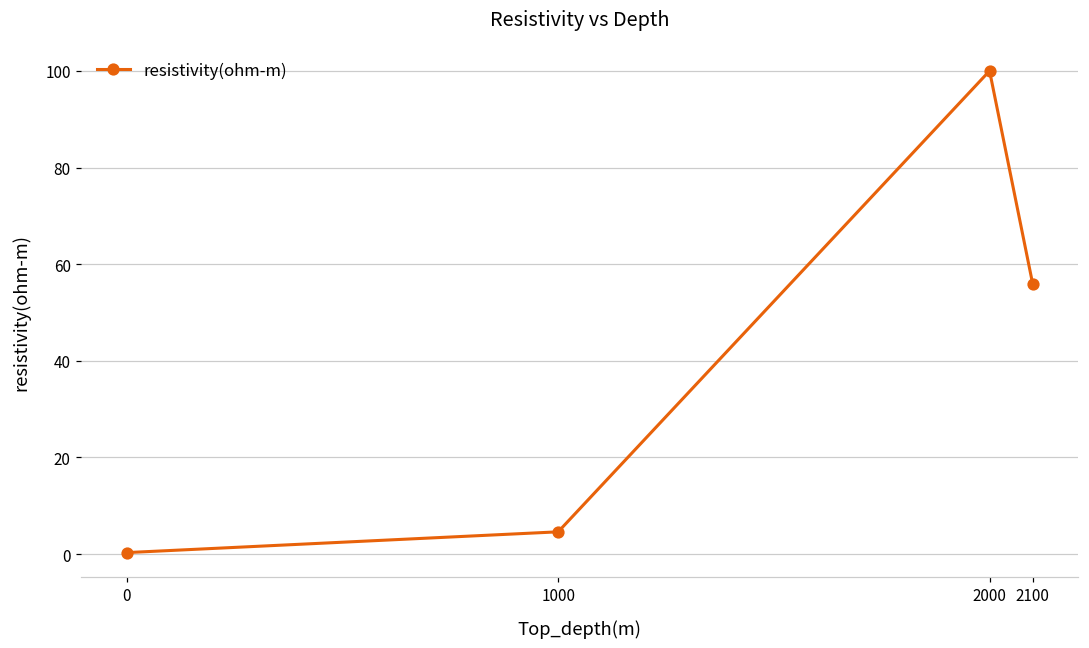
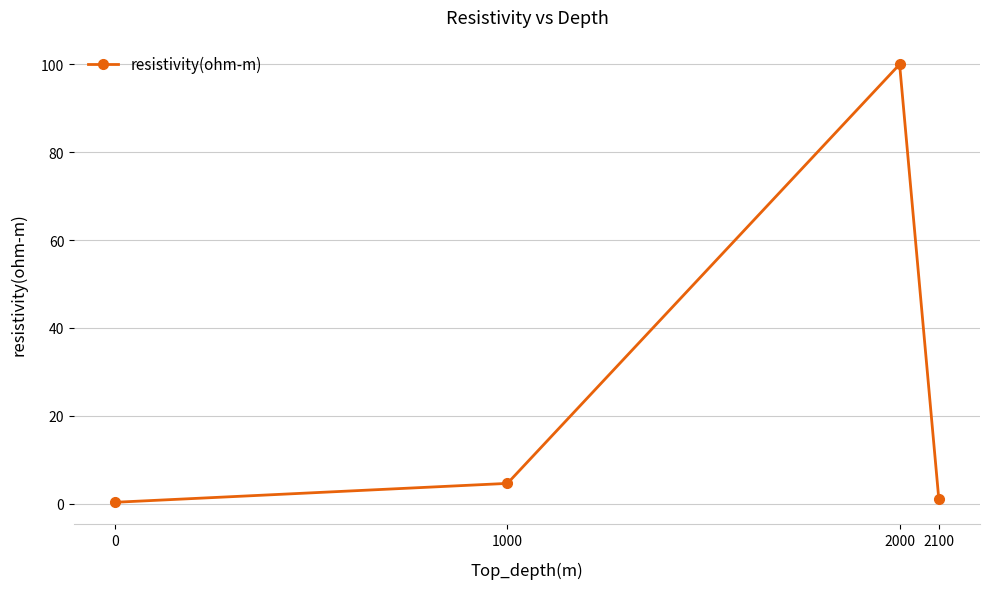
  {
    "0": 0,
    "1000": 5,
    "2000": 100,
-   "2100": 56
+   "2100": 1
  }
